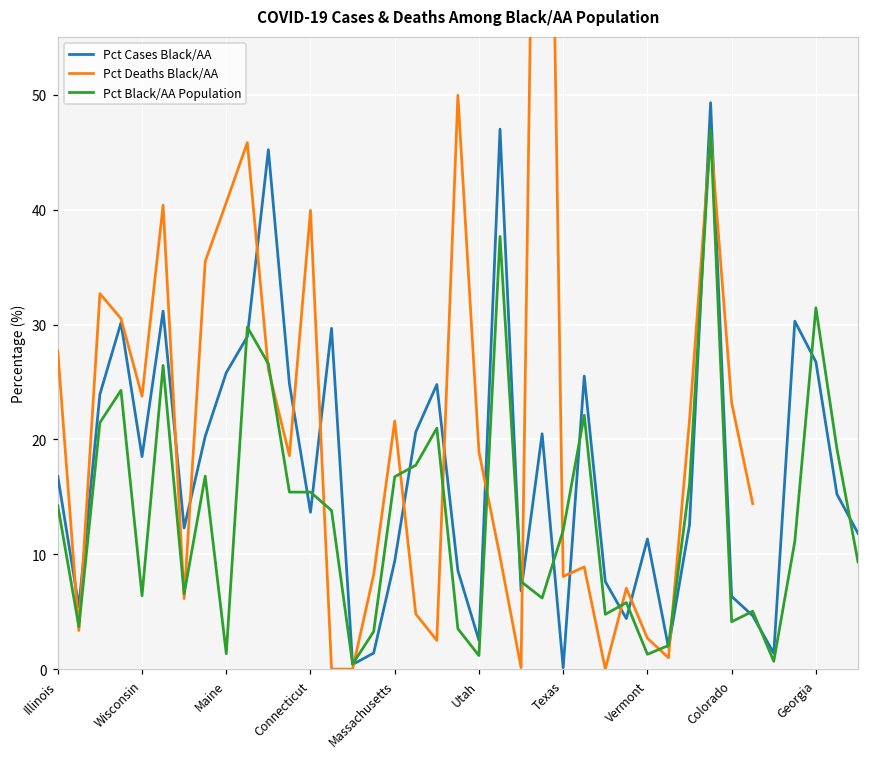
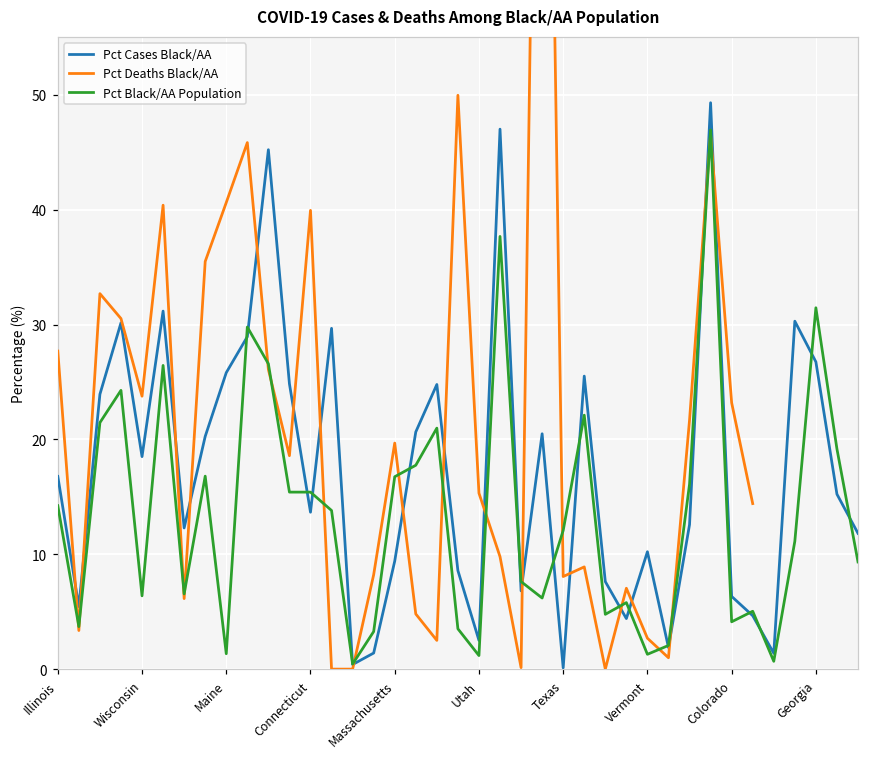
  {
    "Pct Cases Black/AA": {
      "Illinois": 16.8,
      "Wisconsin": 18.5,
      "Maine": 25.8,
      "Connecticut": 13.7,
      "Massachusetts": 9.4,
      "Utah": 2.5,
      "Texas": 0.1,
-     "Vermont": 11.3,
+     "Vermont": 10.2,
      "Colorado": 6.3,
      "Georgia": 26.8
    },
    "Pct Deaths Black/AA": {
      "Illinois": 27.7,
      "Wisconsin": 23.8,
      "Maine": 40.6,
      "Connecticut": 39.9,
-     "Massachusetts": 21.6,
-     "Utah": 18.9,
+     "Massachusetts": 19.7,
+     "Utah": 15.3,
      "Texas": 8.1,
      "Vermont": 2.7,
      "Colorado": 23.2
    },
    "Pct Black/AA Population": {
      "Illinois": 14.2,
      "Wisconsin": 6.4,
      "Maine": 1.3,
      "Connecticut": 15.4,
      "Massachusetts": 16.8,
      "Utah": 1.2,
      "Texas": 12.1,
      "Vermont": 1.3,
      "Colorado": 4.1,
      "Georgia": 31.5
    }
  }
